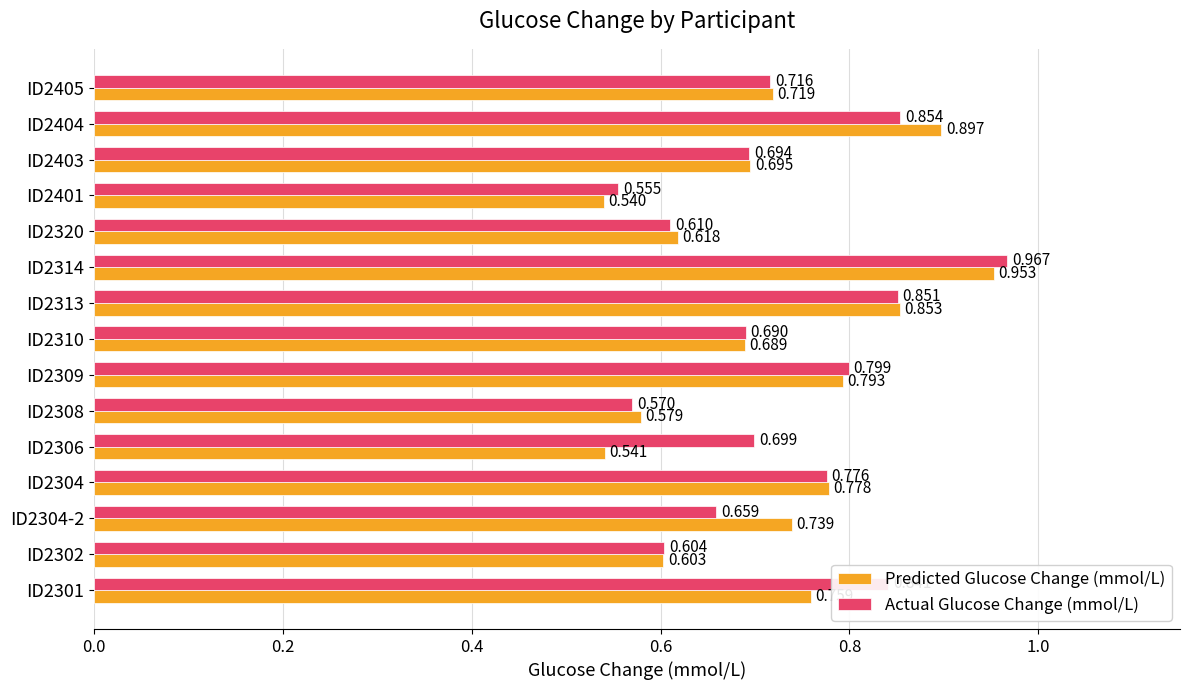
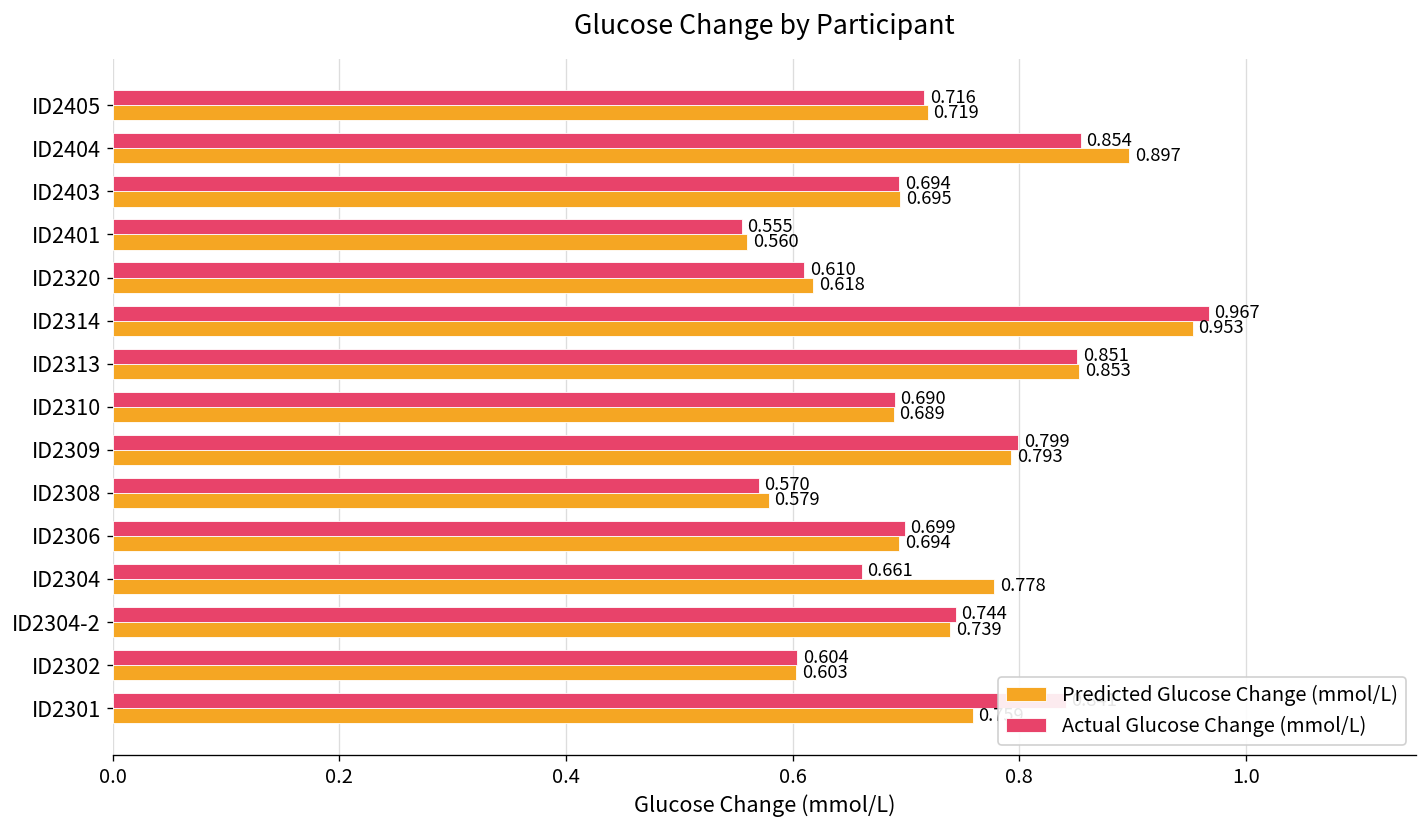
  {
    "Predicted Glucose Change (mmol/L)": {
      "ID2404": 0.897,
-     "ID2401": 0.540,
-     "ID2306": 0.541,
+     "ID2401": 0.560,
+     "ID2306": 0.694,
      "ID2304": 0.778
    },
    "Actual Glucose Change (mmol/L)": {
      "ID2404": 0.854,
-     "ID2304": 0.776,
-     "ID2304-2": 0.659
+     "ID2304": 0.661,
+     "ID2304-2": 0.744
    }
  }
